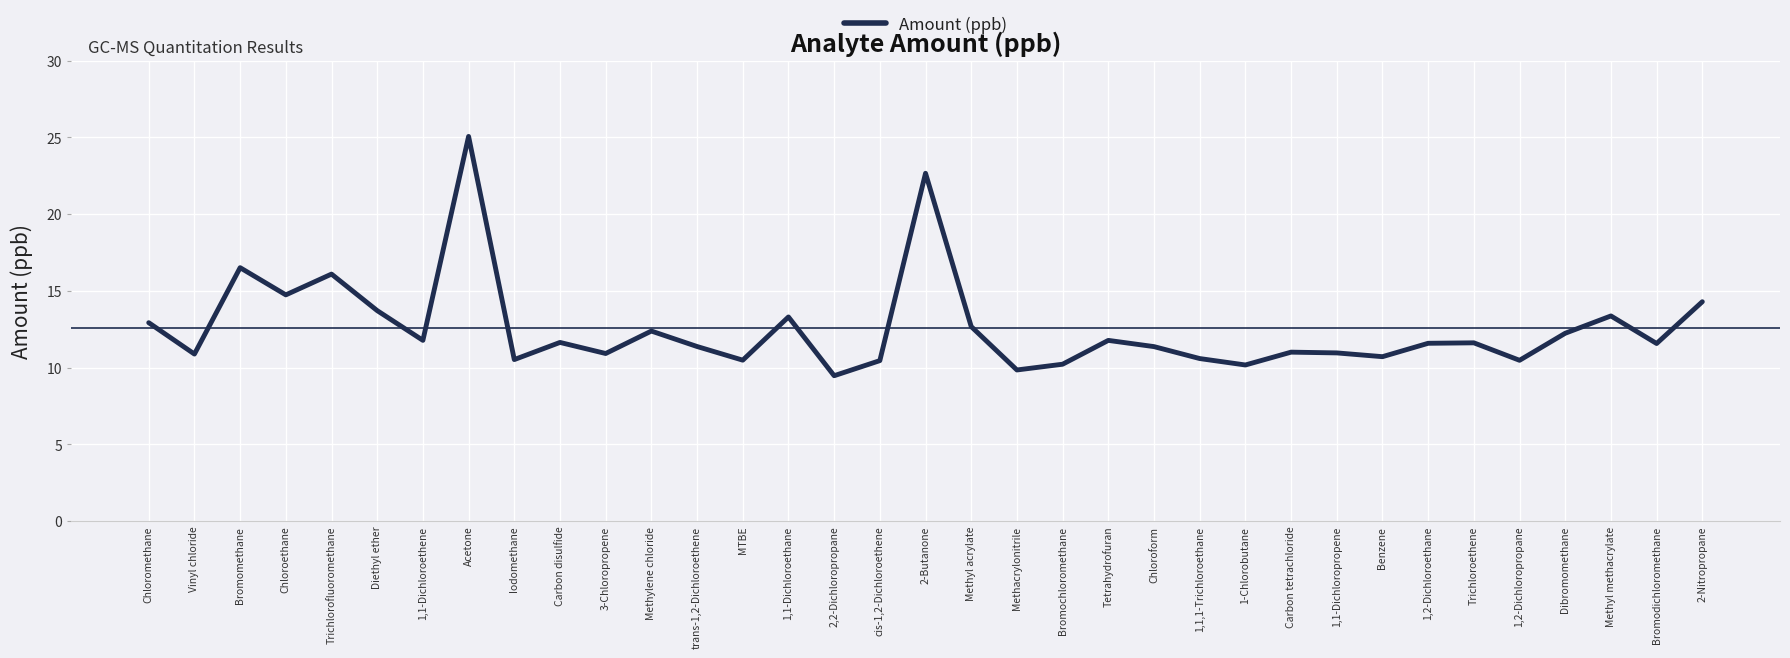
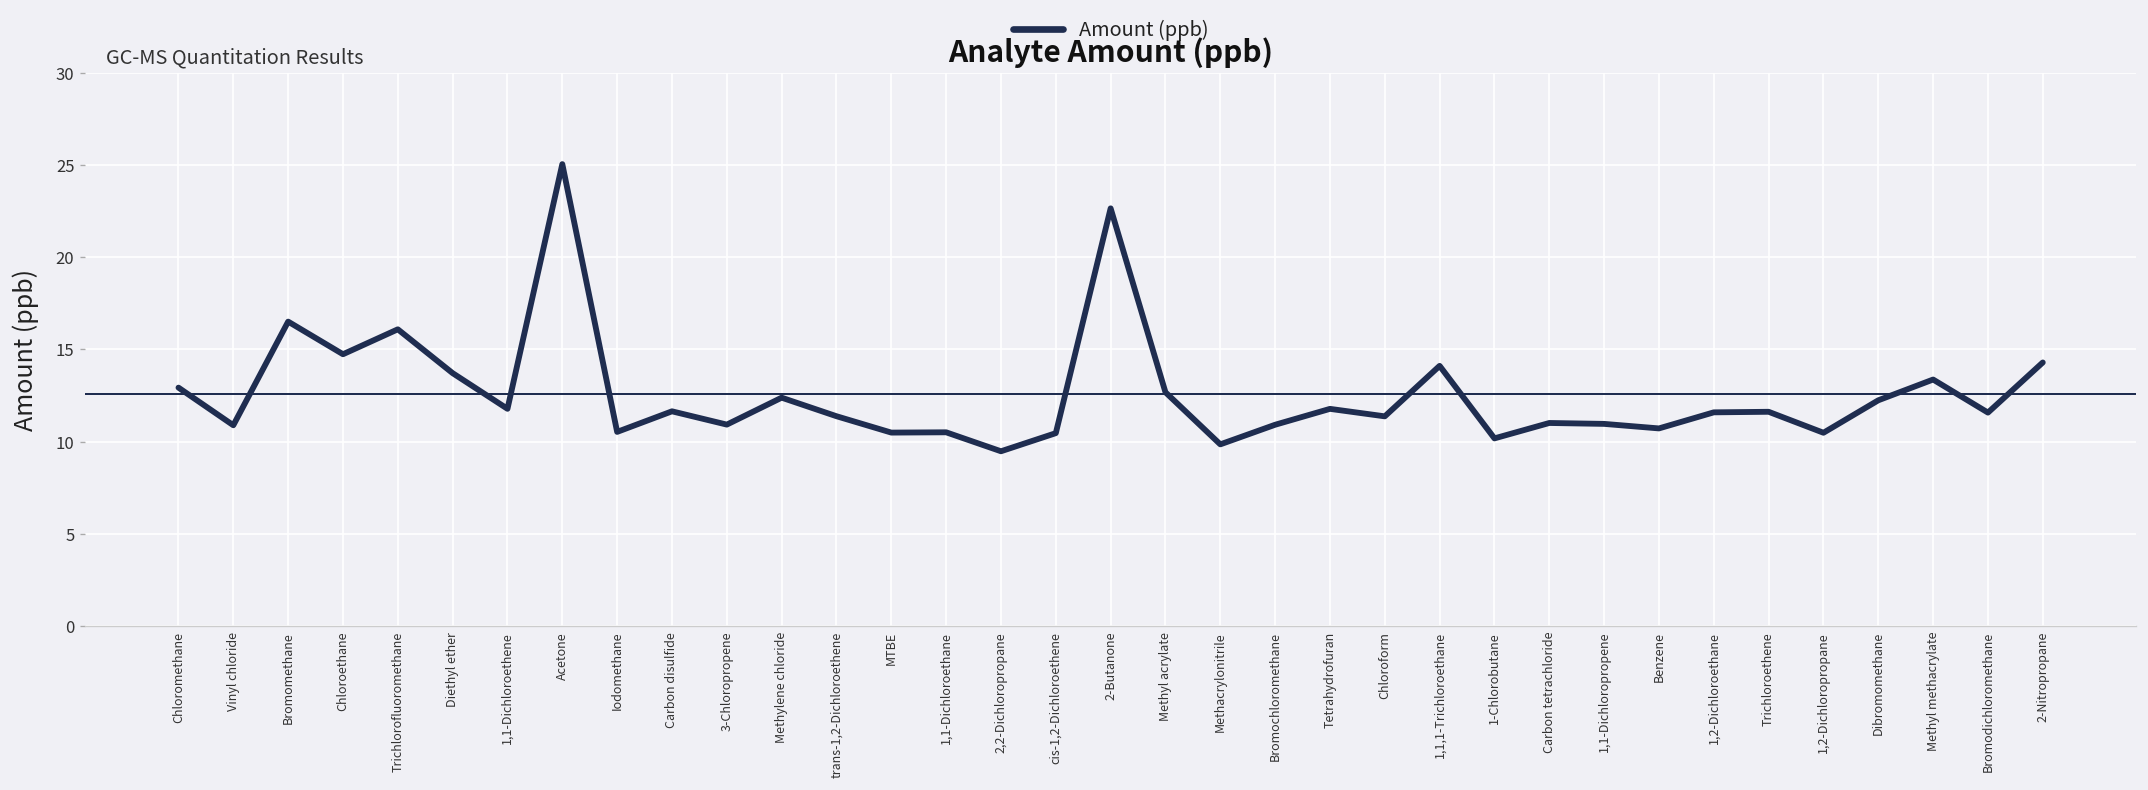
  {
    "Chloromethane": 12.9,
    "Vinyl chloride": 10.9,
    "Bromomethane": 16.5,
    "Chloroethane": 14.7,
    "Trichlorofluoromethane": 16.1,
    "Diethyl ether": 13.7,
    "1,1-Dichloroethene": 11.8,
    "Acetone": 25.1,
    "Iodomethane": 10.5,
    "Carbon disulfide": 11.6,
    "3-Chloropropene": 10.9,
    "Methylene chloride": 12.4,
    "trans-1,2-Dichloroethene": 11.4,
    "MTBE": 10.5,
-   "1,1-Dichloroethane": 13.3,
+   "1,1-Dichloroethane": 10.5,
    "2,2-Dichloropropane": 9.5,
    "cis-1,2-Dichloroethene": 10.5,
    "2-Butanone": 22.7,
    "Methyl acrylate": 12.7,
    "Methacrylonitrile": 9.8,
-   "Bromochloromethane": 10.2,
+   "Bromochloromethane": 10.9,
    "Tetrahydrofuran": 11.8,
    "Chloroform": 11.4,
-   "1,1,1-Trichloroethane": 10.6,
+   "1,1,1-Trichloroethane": 14.1,
    "1-Chlorobutane": 10.2,
    "Carbon tetrachloride": 11.0,
    "1,1-Dichloropropene": 11.0,
    "Benzene": 10.7,
    "1,2-Dichloroethane": 11.6,
    "Trichloroethene": 11.6,
    "1,2-Dichloropropane": 10.5,
    "Dibromomethane": 12.2,
    "Methyl methacrylate": 13.4,
    "Bromodichloromethane": 11.6,
    "2-Nitropropane": 14.3
  }
